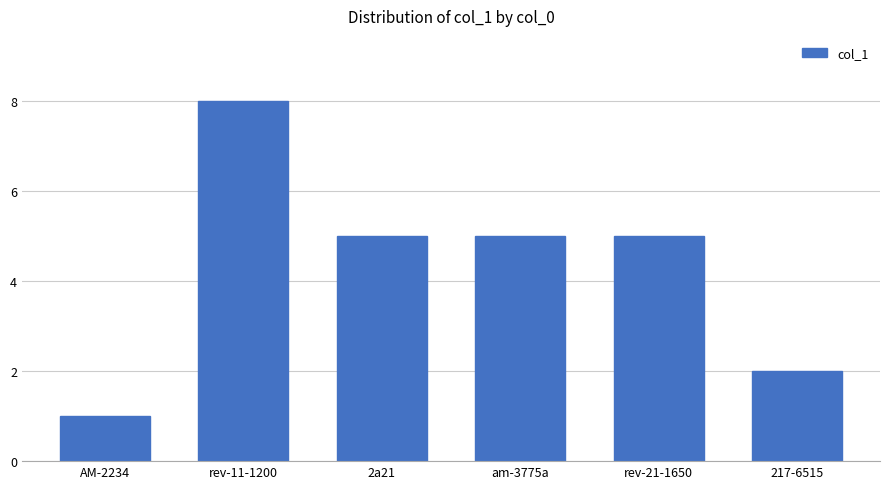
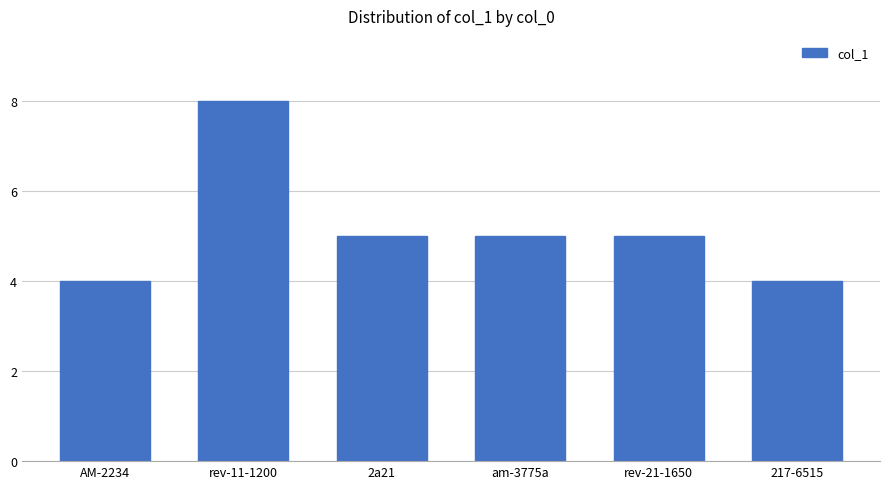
  {
-   "AM-2234": 1,
+   "AM-2234": 4,
    "rev-11-1200": 8,
    "2a21": 5,
    "am-3775a": 5,
    "rev-21-1650": 5,
-   "217-6515": 2
+   "217-6515": 4
  }
